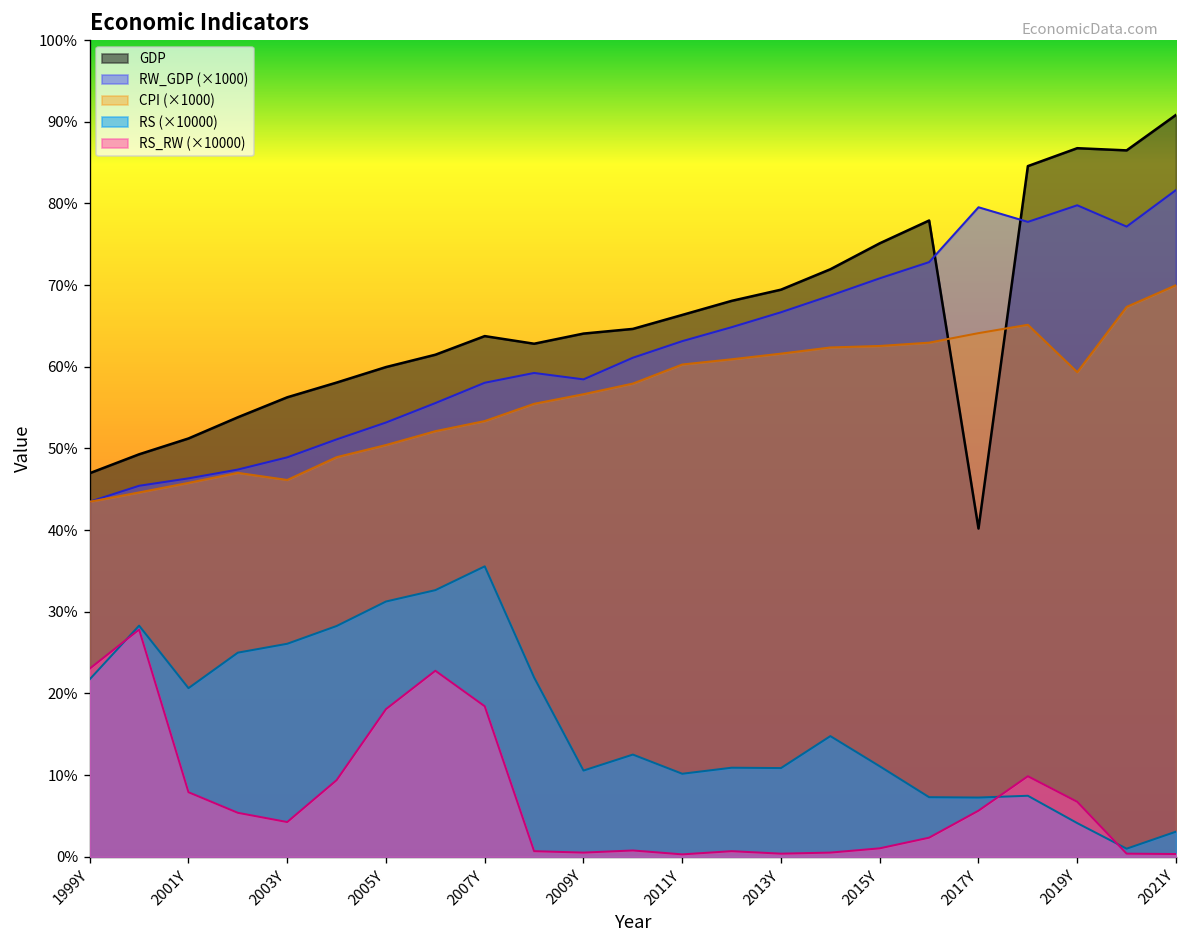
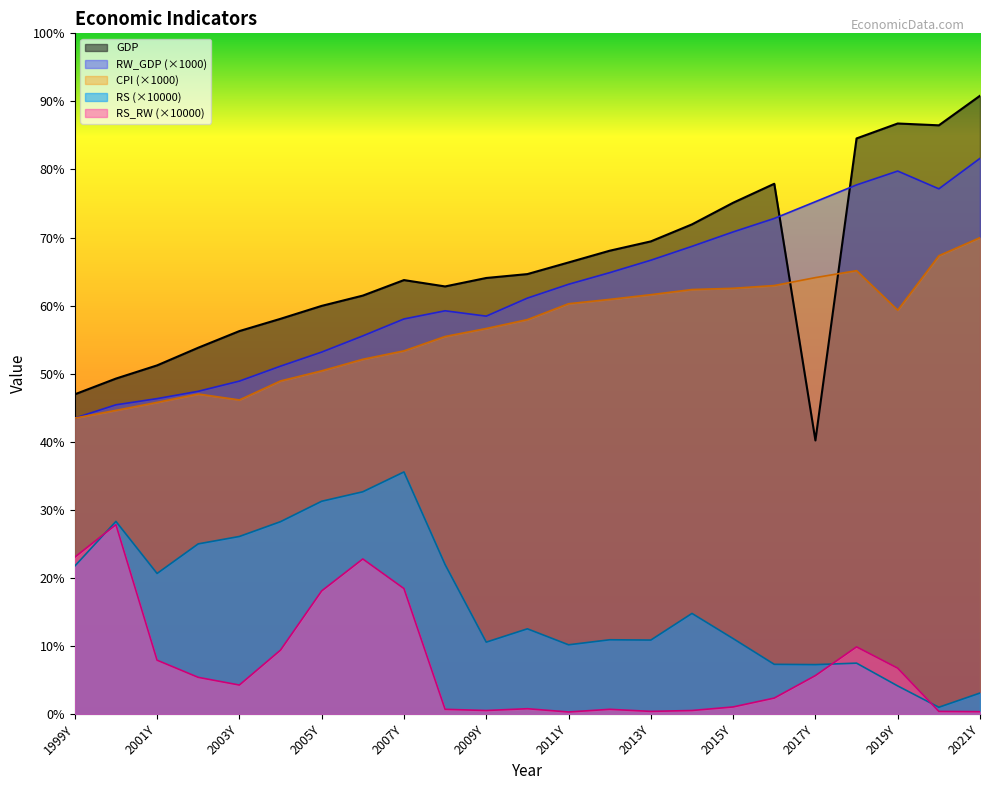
  {
    "GDP": {
      "1999Y": "47%",
      "2001Y": "51%",
      "2003Y": "56%",
      "2005Y": "60%",
      "2007Y": "64%",
      "2009Y": "64%",
      "2011Y": "66%",
      "2013Y": "69%",
      "2015Y": "75%",
      "2017Y": "40%",
      "2019Y": "87%",
      "2021Y": "91%"
    },
    "RW_GDP (×1000)": {
      "2001Y": "46%",
      "2003Y": "49%",
      "2005Y": "53%",
      "2007Y": "58%",
      "2009Y": "58%",
      "2011Y": "63%",
      "2013Y": "67%",
      "2015Y": "71%",
-     "2017Y": "80%",
+     "2017Y": "75%",
      "2019Y": "80%",
      "2021Y": "82%"
    },
    "CPI (×1000)": {
      "2001Y": "46%",
      "2003Y": "46%",
      "2005Y": "50%",
      "2007Y": "53%",
      "2009Y": "57%",
      "2011Y": "60%",
      "2013Y": "62%",
      "2015Y": "63%",
      "2017Y": "64%",
      "2019Y": "59%",
      "2021Y": "70%"
    },
    "RS (×10000)": {
      "1999Y": "22%",
      "2001Y": "21%",
      "2003Y": "26%",
      "2005Y": "31%",
      "2007Y": "36%",
      "2009Y": "11%",
      "2011Y": "10%",
      "2013Y": "11%",
      "2015Y": "11%",
      "2017Y": "7%",
      "2019Y": "4%",
      "2021Y": "3%"
    },
    "RS_RW (×10000)": {
      "1999Y": "23%",
      "2001Y": "8%",
      "2003Y": "4%",
      "2005Y": "18%",
      "2007Y": "18%",
      "2009Y": "1%",
      "2011Y": "0%",
      "2013Y": "0%",
      "2015Y": "1%",
      "2017Y": "6%",
      "2019Y": "7%",
      "2021Y": "0%"
    }
  }
